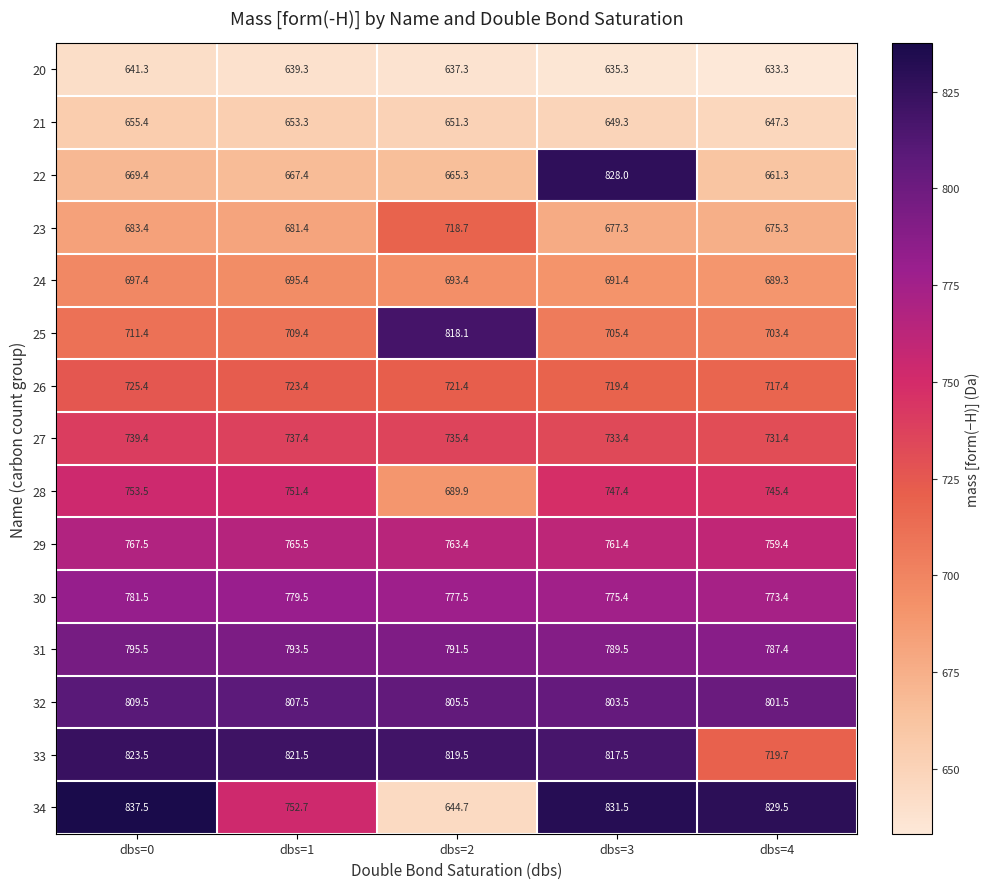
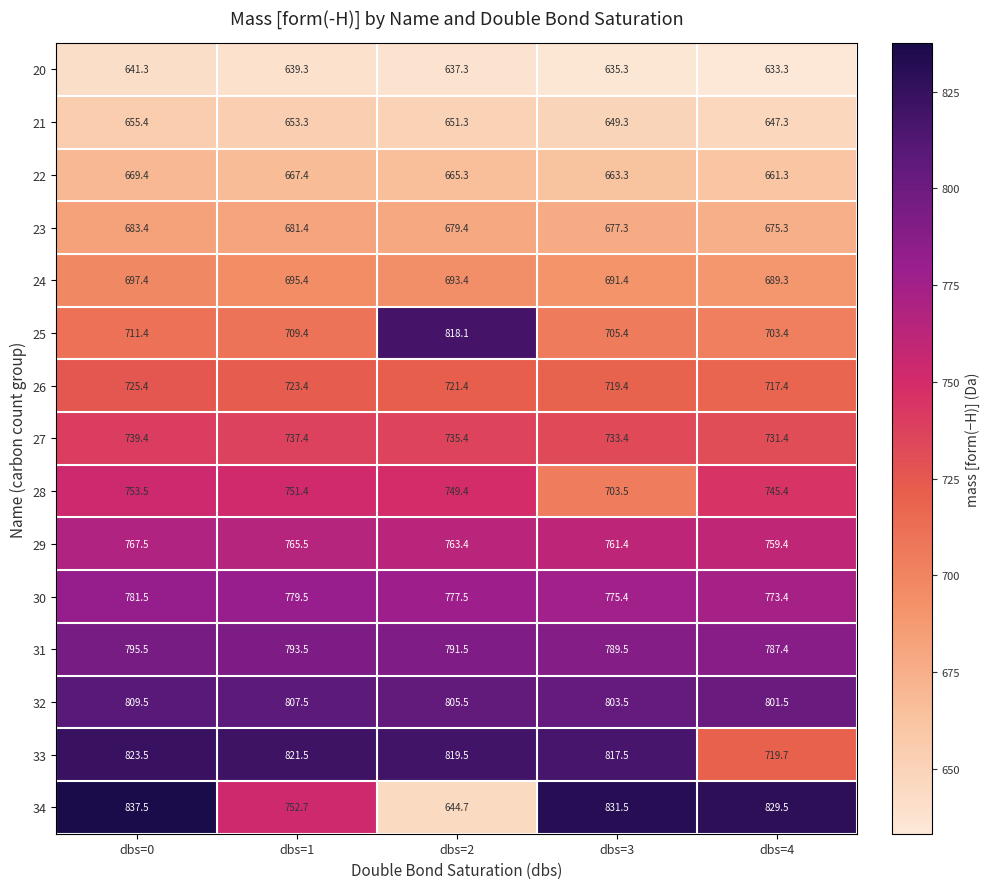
  {
    "20": {
      "dbs=0": 641.3,
      "dbs=1": 639.3,
      "dbs=2": 637.3,
      "dbs=3": 635.3,
      "dbs=4": 633.3
    },
    "21": {
      "dbs=0": 655.4,
      "dbs=1": 653.3,
      "dbs=2": 651.3,
      "dbs=3": 649.3,
      "dbs=4": 647.3
    },
    "22": {
      "dbs=0": 669.4,
      "dbs=1": 667.4,
      "dbs=2": 665.3,
-     "dbs=3": 828.0,
+     "dbs=3": 663.3,
      "dbs=4": 661.3
    },
    "23": {
      "dbs=0": 683.4,
      "dbs=1": 681.4,
-     "dbs=2": 718.7,
+     "dbs=2": 679.4,
      "dbs=3": 677.3,
      "dbs=4": 675.3
    },
    "24": {
      "dbs=0": 697.4,
      "dbs=1": 695.4,
      "dbs=2": 693.4,
      "dbs=3": 691.4,
      "dbs=4": 689.3
    },
    "25": {
      "dbs=0": 711.4,
      "dbs=1": 709.4,
      "dbs=2": 818.1,
      "dbs=3": 705.4,
      "dbs=4": 703.4
    },
    "26": {
      "dbs=0": 725.4,
      "dbs=1": 723.4,
      "dbs=2": 721.4,
      "dbs=3": 719.4,
      "dbs=4": 717.4
    },
    "27": {
      "dbs=0": 739.4,
      "dbs=1": 737.4,
      "dbs=2": 735.4,
      "dbs=3": 733.4,
      "dbs=4": 731.4
    },
    "28": {
      "dbs=0": 753.5,
      "dbs=1": 751.4,
-     "dbs=2": 689.9,
-     "dbs=3": 747.4,
+     "dbs=2": 749.4,
+     "dbs=3": 703.5,
      "dbs=4": 745.4
    },
    "29": {
      "dbs=0": 767.5,
      "dbs=1": 765.5,
      "dbs=2": 763.4,
      "dbs=3": 761.4,
      "dbs=4": 759.4
    },
    "30": {
      "dbs=0": 781.5,
      "dbs=1": 779.5,
      "dbs=2": 777.5,
      "dbs=3": 775.4,
      "dbs=4": 773.4
    },
    "31": {
      "dbs=0": 795.5,
      "dbs=1": 793.5,
      "dbs=2": 791.5,
      "dbs=3": 789.5,
      "dbs=4": 787.4
    },
    "32": {
      "dbs=0": 809.5,
      "dbs=1": 807.5,
      "dbs=2": 805.5,
      "dbs=3": 803.5,
      "dbs=4": 801.5
    },
    "33": {
      "dbs=0": 823.5,
      "dbs=1": 821.5,
      "dbs=2": 819.5,
      "dbs=3": 817.5,
      "dbs=4": 719.7
    },
    "34": {
      "dbs=0": 837.5,
      "dbs=1": 752.7,
      "dbs=2": 644.7,
      "dbs=3": 831.5,
      "dbs=4": 829.5
    }
  }
